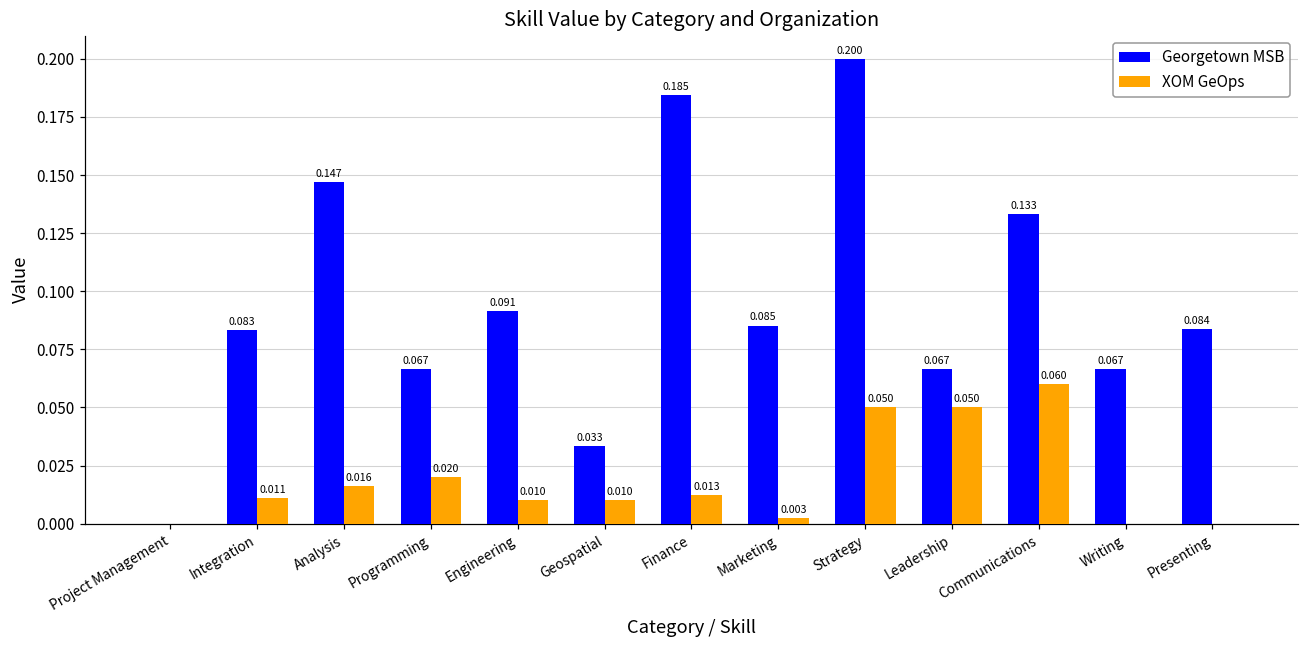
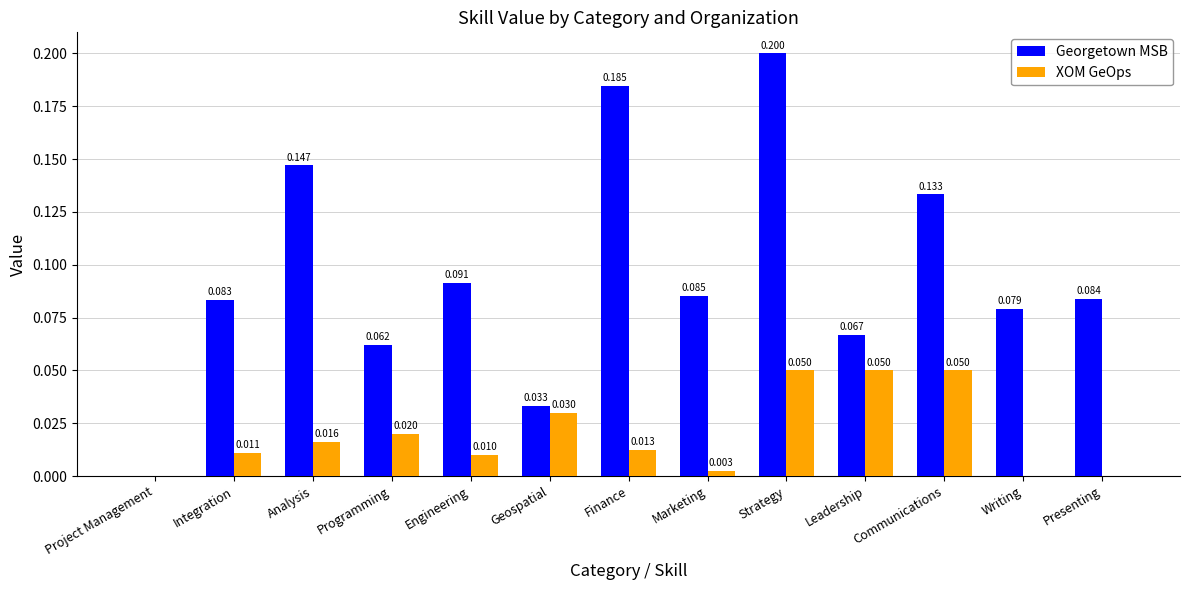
  {
    "Georgetown MSB": {
      "Integration": 0.083,
      "Analysis": 0.147,
-     "Programming": 0.067,
+     "Programming": 0.062,
      "Engineering": 0.091,
      "Geospatial": 0.033,
      "Finance": 0.185,
      "Marketing": 0.085,
      "Strategy": 0.200,
      "Leadership": 0.067,
      "Communications": 0.133,
-     "Writing": 0.067,
+     "Writing": 0.079,
      "Presenting": 0.084
    },
    "XOM GeOps": {
      "Integration": 0.011,
      "Analysis": 0.016,
      "Programming": 0.020,
      "Engineering": 0.010,
-     "Geospatial": 0.010,
+     "Geospatial": 0.030,
      "Finance": 0.013,
      "Marketing": 0.003,
      "Strategy": 0.050,
      "Leadership": 0.050,
-     "Communications": 0.060
+     "Communications": 0.050
    }
  }
